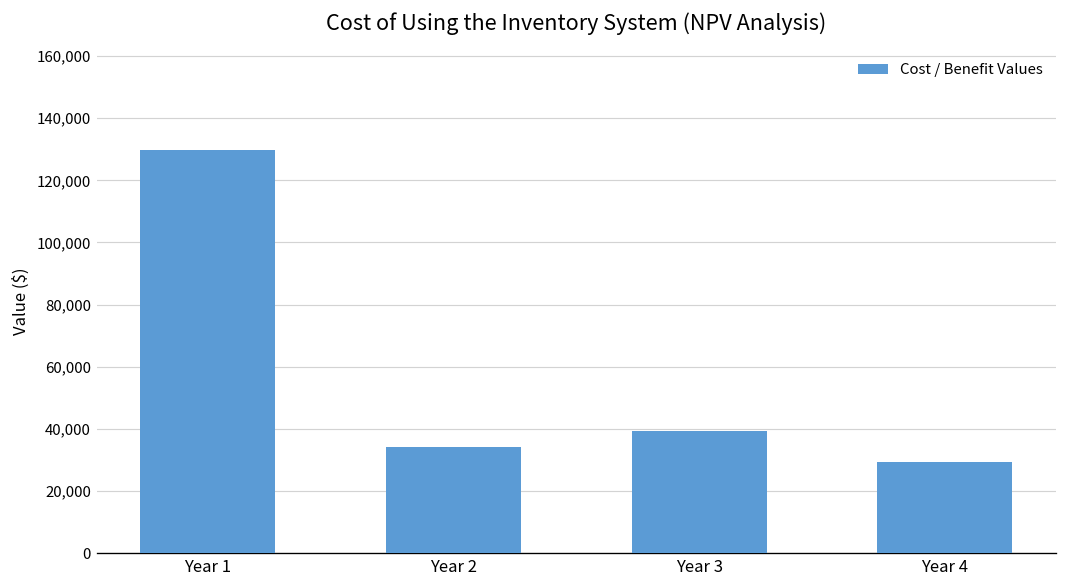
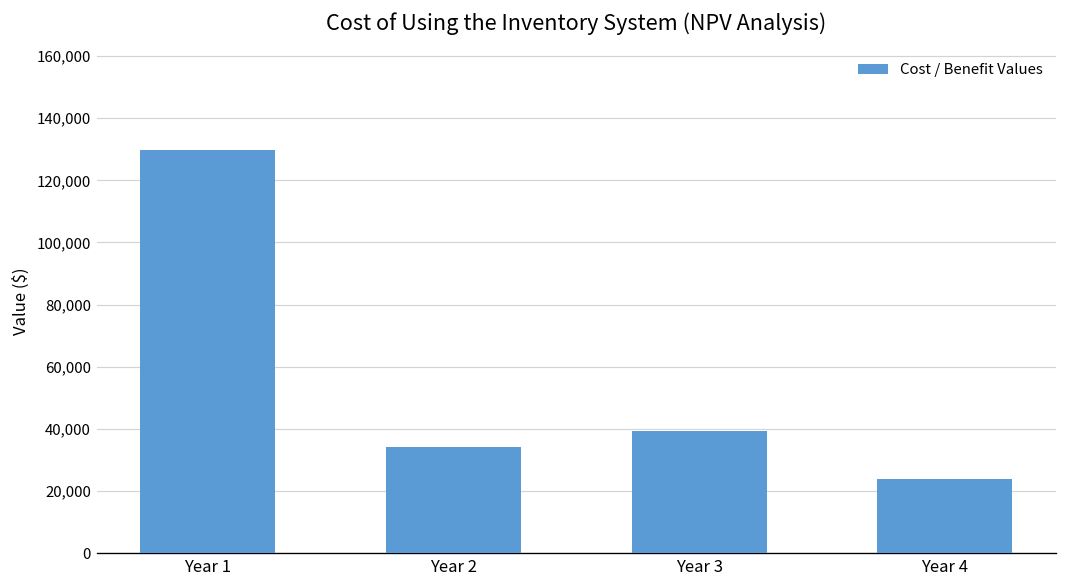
  {
    "Year 1": "130,000",
    "Year 2": "34,000",
    "Year 3": "39,000",
-   "Year 4": "29,000"
+   "Year 4": "24,000"
  }
